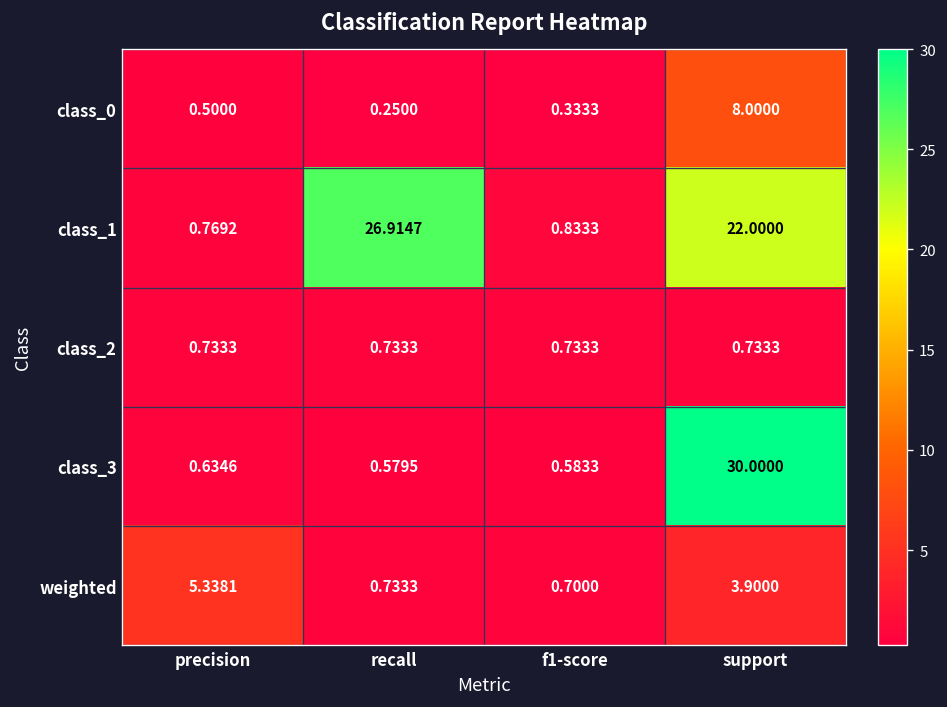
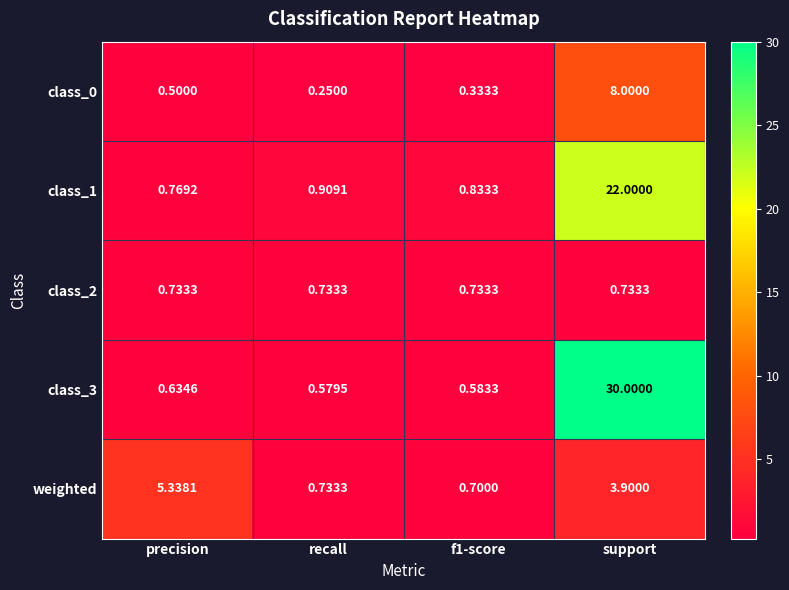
  {
    "class_0": {
      "precision": 0.5000,
      "recall": 0.2500,
      "f1-score": 0.3333,
      "support": 8.0000
    },
    "class_1": {
      "precision": 0.7692,
-     "recall": 26.9147,
+     "recall": 0.9091,
      "f1-score": 0.8333,
      "support": 22.0000
    },
    "class_2": {
      "precision": 0.7333,
      "recall": 0.7333,
      "f1-score": 0.7333,
      "support": 0.7333
    },
    "class_3": {
      "precision": 0.6346,
      "recall": 0.5795,
      "f1-score": 0.5833,
      "support": 30.0000
    },
    "weighted": {
      "precision": 5.3381,
      "recall": 0.7333,
      "f1-score": 0.7000,
      "support": 3.9000
    }
  }
